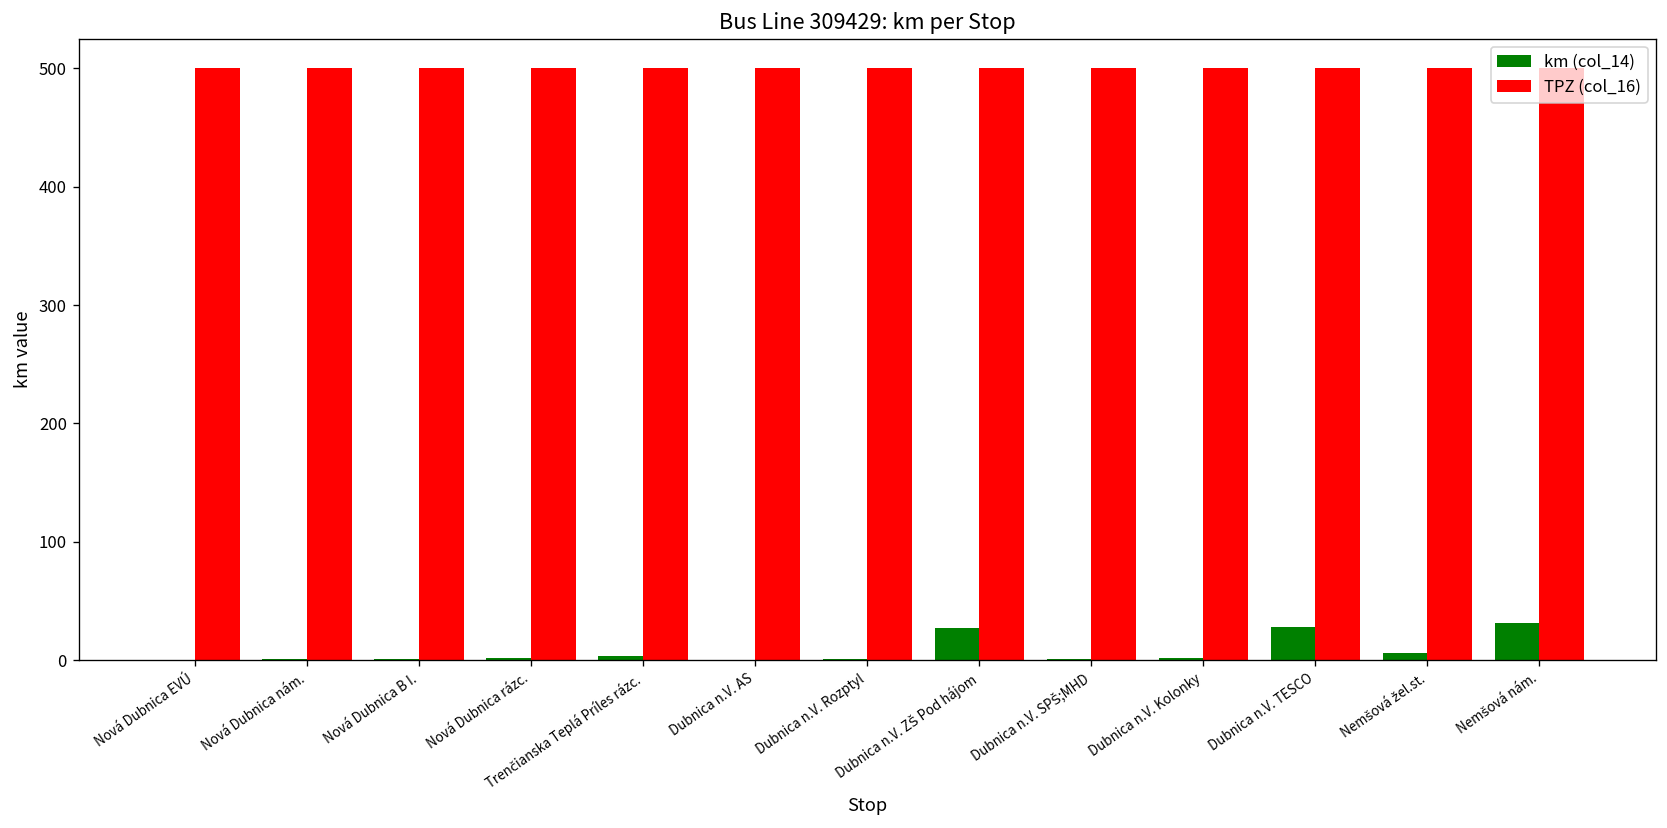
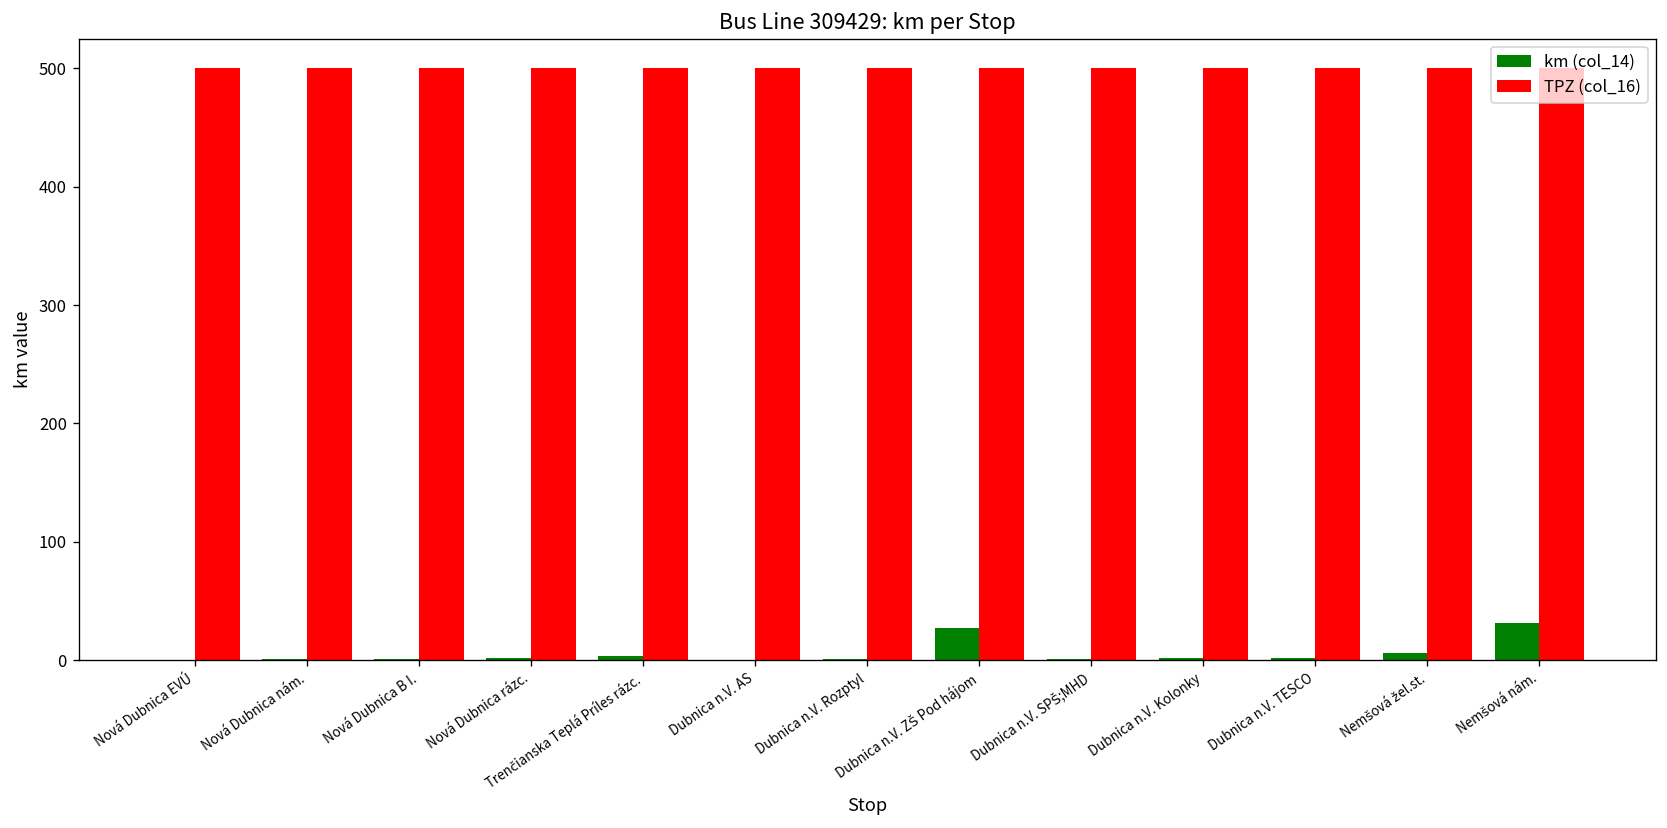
  {
    "km (col_14)": {
      "Nová Dubnica EVÚ": 0,
      "Trenčianska Teplá Príles rázc.": 0,
      "Dubnica n.V. AS": 0,
      "Dubnica n.V. ZŠ Pod hájom": 30,
-     "Dubnica n.V. TESCO": 30,
+     "Dubnica n.V. TESCO": 0,
      "Nemšová žel.st.": 10,
      "Nemšová nám.": 30
    },
    "TPZ (col_16)": {
      "Nová Dubnica EVÚ": 500,
      "Nová Dubnica nám.": 500,
      "Nová Dubnica B I.": 500,
      "Nová Dubnica rázc.": 500,
      "Trenčianska Teplá Príles rázc.": 500,
      "Dubnica n.V. AS": 500,
      "Dubnica n.V. Rozptyl": 500,
      "Dubnica n.V. ZŠ Pod hájom": 500,
      "Dubnica n.V. SPŠ;MHD": 500,
      "Dubnica n.V. Kolonky": 500,
      "Dubnica n.V. TESCO": 500,
      "Nemšová žel.st.": 500
    }
  }
